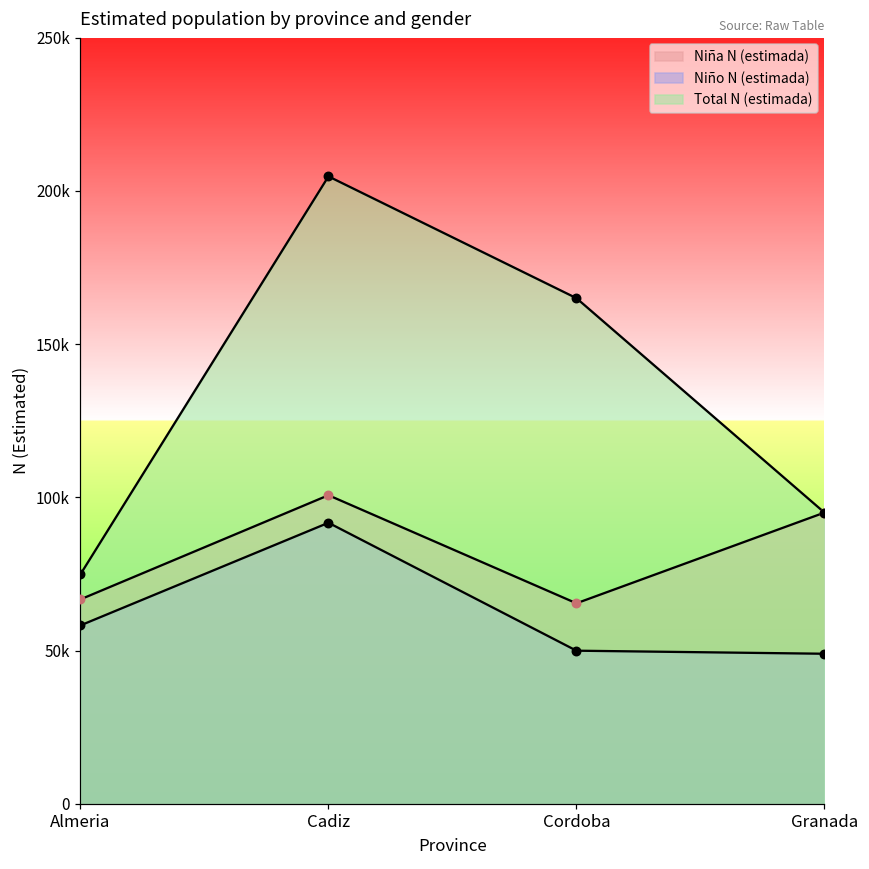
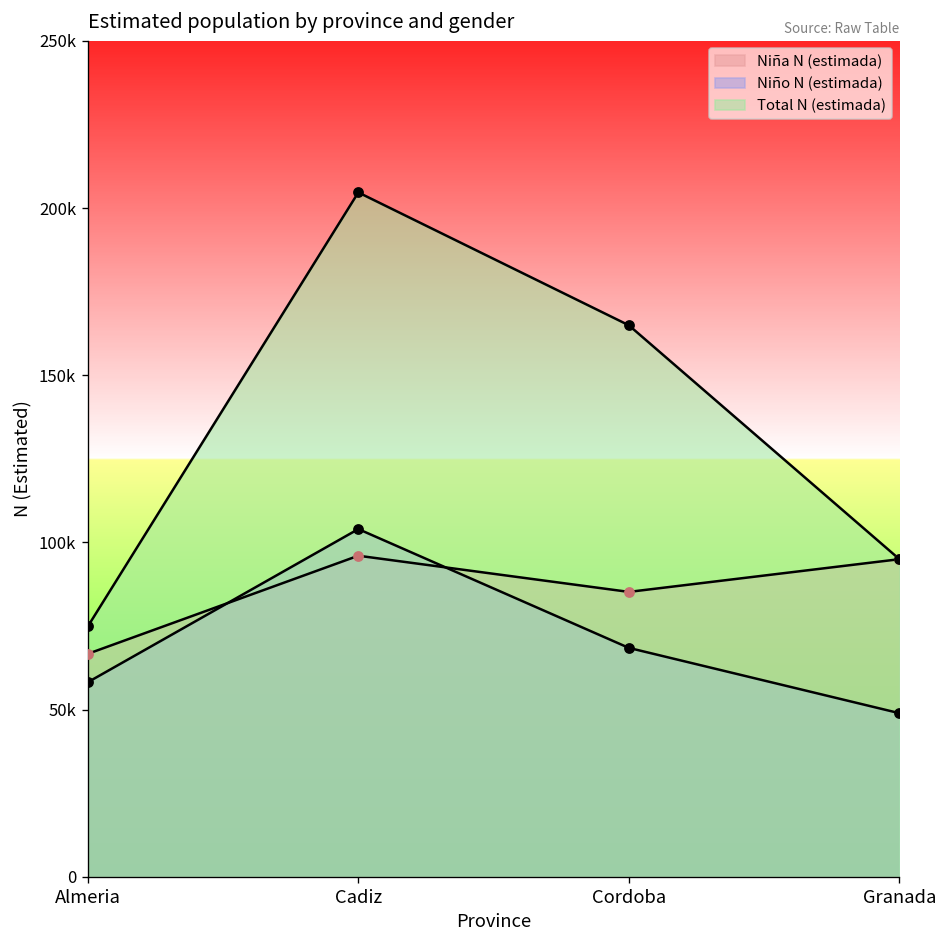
  {
    "Niña N (estimada)": {
      "Almeria": 67000,
-     "Cadiz": 101000,
-     "Cordoba": 65000
+     "Cadiz": 96000,
+     "Cordoba": 85000
    },
    "Niño N (estimada)": {
      "Almeria": 58000,
-     "Cadiz": 92000,
-     "Cordoba": 50000,
+     "Cadiz": 104000,
+     "Cordoba": 68000,
      "Granada": 49000
    },
    "Total N (estimada)": {
      "Almeria": 75000,
      "Cadiz": 205000,
      "Cordoba": 165000
    }
  }
